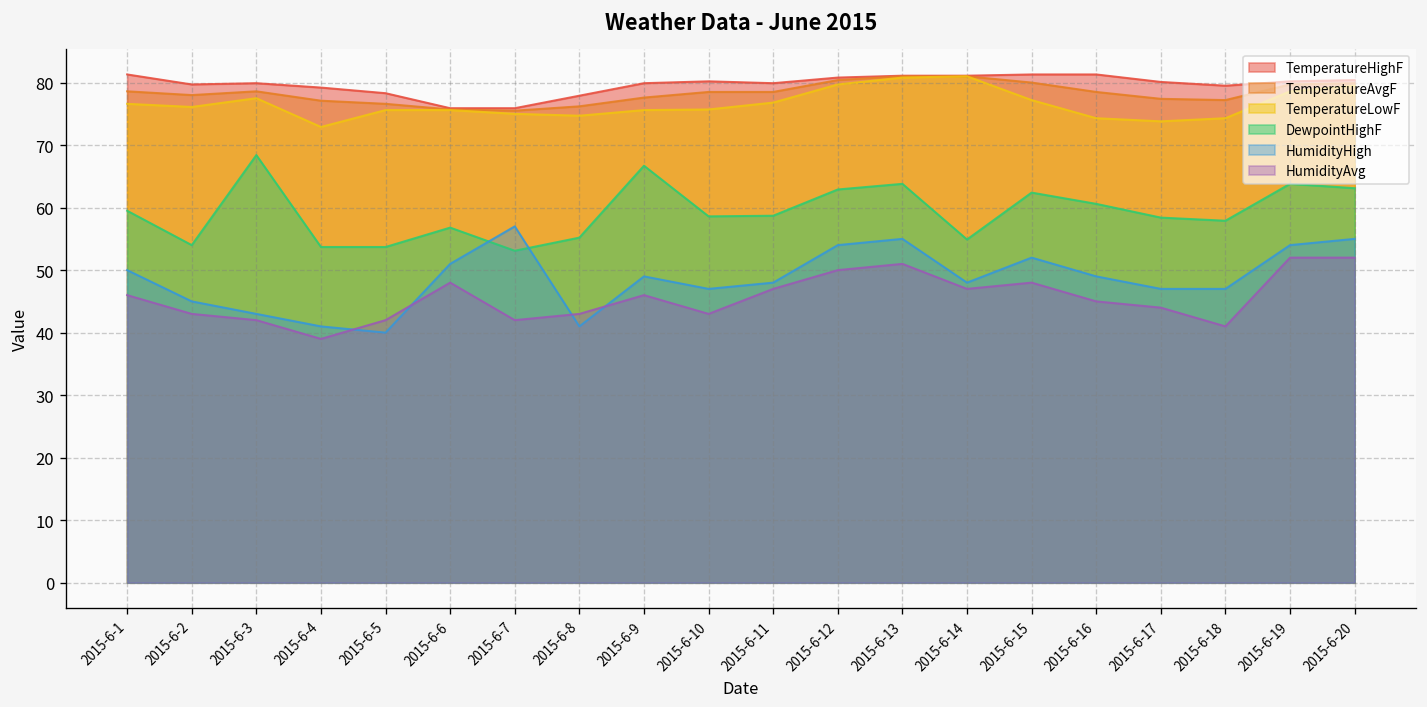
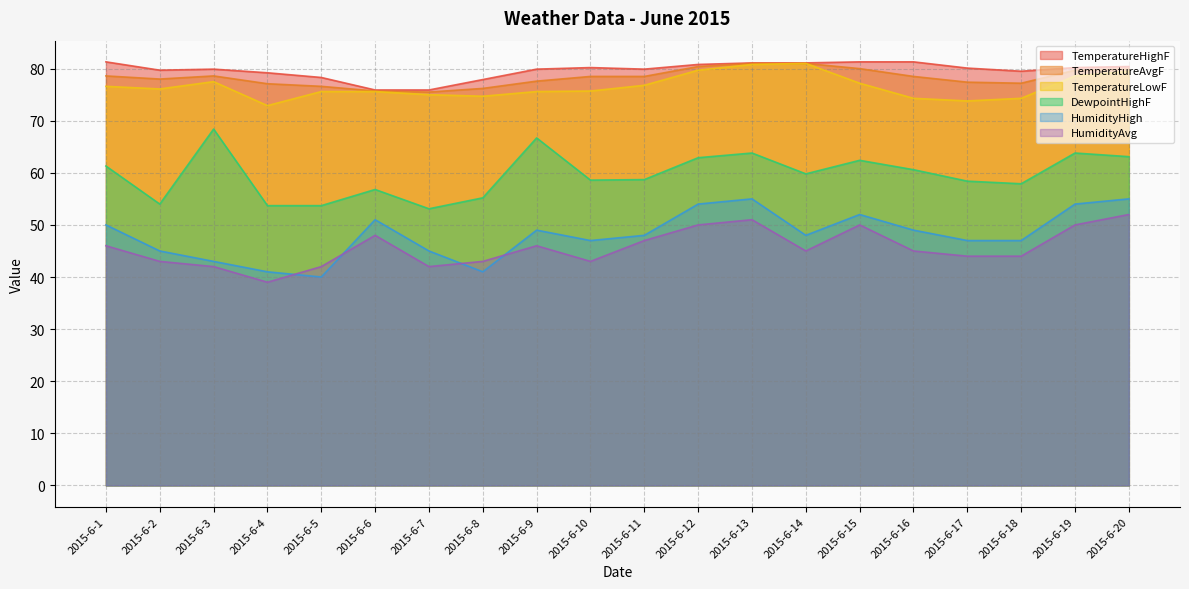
  {
    "DewpointHighF": {
-     "2015-6-1": 60,
+     "2015-6-1": 61,
      "2015-6-2": 54,
      "2015-6-3": 68,
      "2015-6-4": 54,
      "2015-6-5": 54,
      "2015-6-6": 57,
      "2015-6-7": 53,
      "2015-6-8": 55,
      "2015-6-9": 67,
      "2015-6-10": 59,
      "2015-6-11": 59,
      "2015-6-12": 63,
      "2015-6-13": 64,
-     "2015-6-14": 55,
+     "2015-6-14": 60,
      "2015-6-15": 62,
      "2015-6-16": 61,
      "2015-6-17": 58,
      "2015-6-18": 58,
      "2015-6-19": 64,
      "2015-6-20": 63
    },
    "HumidityHigh": {
      "2015-6-1": 50,
      "2015-6-2": 45,
      "2015-6-3": 43,
      "2015-6-4": 41,
      "2015-6-5": 40,
      "2015-6-6": 51,
-     "2015-6-7": 57,
+     "2015-6-7": 45,
      "2015-6-8": 41,
      "2015-6-9": 49,
      "2015-6-10": 47,
      "2015-6-11": 48,
      "2015-6-12": 54,
      "2015-6-13": 55,
      "2015-6-14": 48,
      "2015-6-15": 52,
      "2015-6-16": 49,
      "2015-6-17": 47,
      "2015-6-18": 47,
      "2015-6-19": 54,
      "2015-6-20": 55
    },
    "HumidityAvg": {
      "2015-6-1": 46,
      "2015-6-2": 43,
      "2015-6-3": 42,
      "2015-6-4": 39,
      "2015-6-5": 42,
      "2015-6-6": 48,
      "2015-6-7": 42,
      "2015-6-8": 43,
      "2015-6-9": 46,
      "2015-6-10": 43,
      "2015-6-11": 47,
      "2015-6-12": 50,
      "2015-6-13": 51,
-     "2015-6-14": 47,
-     "2015-6-15": 48,
+     "2015-6-14": 45,
+     "2015-6-15": 50,
      "2015-6-16": 45,
      "2015-6-17": 44,
-     "2015-6-18": 41,
-     "2015-6-19": 52,
+     "2015-6-18": 44,
+     "2015-6-19": 50,
      "2015-6-20": 52
    }
  }
